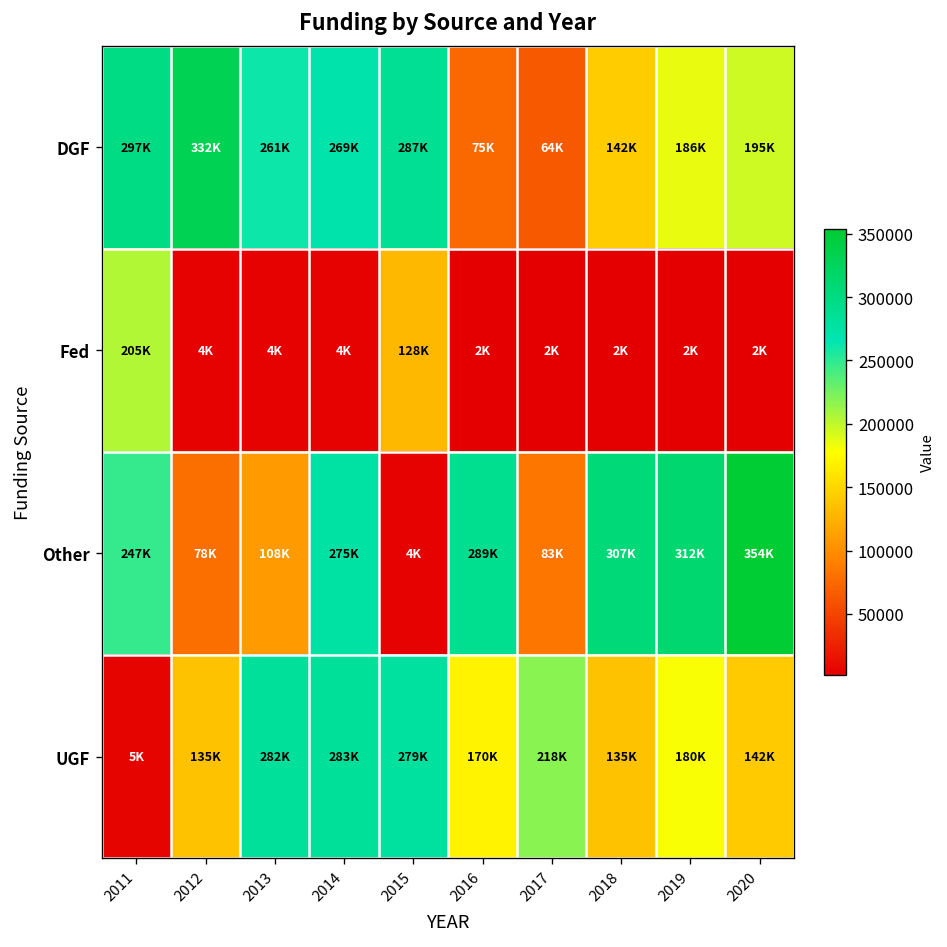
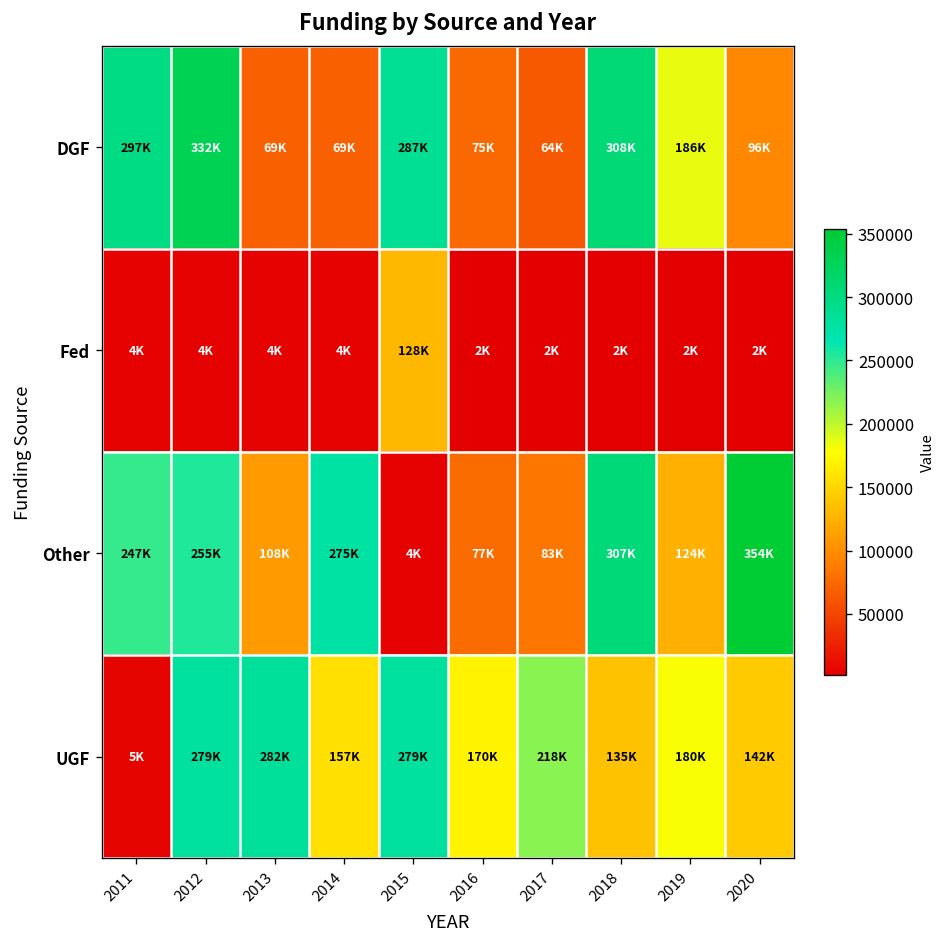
  {
    "DGF": {
      "2011": "297K",
      "2012": "332K",
-     "2013": "261K",
-     "2014": "269K",
+     "2013": "69K",
+     "2014": "69K",
      "2015": "287K",
      "2016": "75K",
      "2017": "64K",
-     "2018": "142K",
+     "2018": "308K",
      "2019": "186K",
-     "2020": "195K"
+     "2020": "96K"
    },
    "Fed": {
-     "2011": "205K",
+     "2011": "4K",
      "2012": "4K",
      "2013": "4K",
      "2014": "4K",
      "2015": "128K",
      "2016": "2K",
      "2017": "2K",
      "2018": "2K",
      "2019": "2K",
      "2020": "2K"
    },
    "Other": {
      "2011": "247K",
-     "2012": "78K",
+     "2012": "255K",
      "2013": "108K",
      "2014": "275K",
      "2015": "4K",
-     "2016": "289K",
+     "2016": "77K",
      "2017": "83K",
      "2018": "307K",
-     "2019": "312K",
+     "2019": "124K",
      "2020": "354K"
    },
    "UGF": {
      "2011": "5K",
-     "2012": "135K",
+     "2012": "279K",
      "2013": "282K",
-     "2014": "283K",
+     "2014": "157K",
      "2015": "279K",
      "2016": "170K",
      "2017": "218K",
      "2018": "135K",
      "2019": "180K",
      "2020": "142K"
    }
  }
